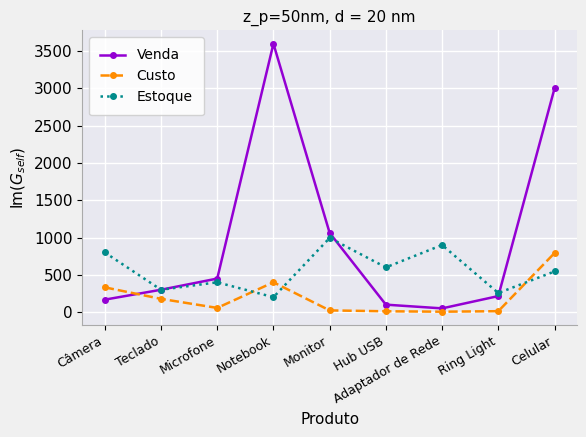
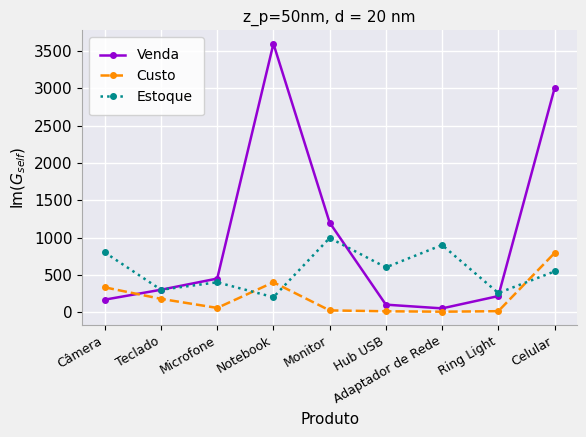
  {
    "Venda": {
      "Câmera": 200,
      "Microfone": 500,
      "Notebook": 3600,
-     "Monitor": 1100,
+     "Monitor": 1200,
      "Hub USB": 100,
      "Adaptador de Rede": 100,
      "Ring Light": 200,
      "Celular": 3000
    },
    "Custo": {
      "Câmera": 300,
      "Teclado": 200,
      "Microfone": 100,
      "Notebook": 400,
      "Monitor": 0,
      "Hub USB": 0,
      "Adaptador de Rede": 0,
      "Ring Light": 0,
      "Celular": 800
    },
    "Estoque": {
      "Câmera": 800,
      "Microfone": 400,
      "Notebook": 200,
      "Monitor": 1000,
      "Hub USB": 600,
      "Adaptador de Rede": 900,
      "Ring Light": 300,
      "Celular": 500
    }
  }
